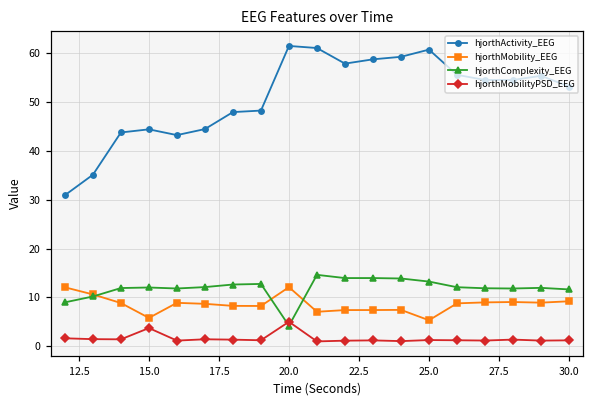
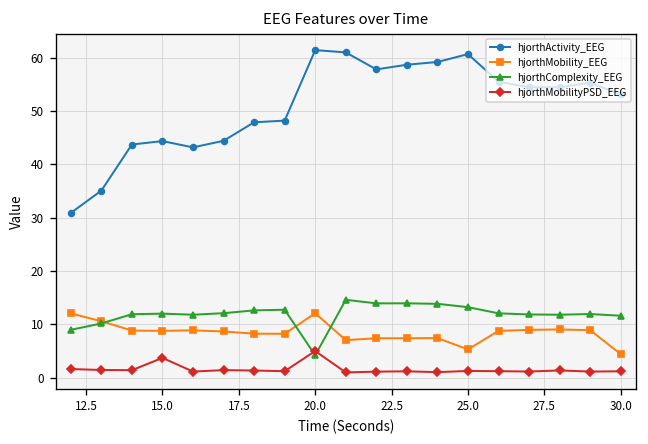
  {
    "hjorthActivity_EEG": {
      "15.0": 44,
      "20.0": 61,
      "25.0": 61
    },
    "hjorthMobility_EEG": {
-     "15.0": 6,
+     "15.0": 9,
      "20.0": 12,
      "25.0": 5,
-     "30.0": 9
+     "30.0": 4
    },
    "hjorthComplexity_EEG": {
      "15.0": 12,
      "20.0": 4,
      "25.0": 13,
      "30.0": 12
    },
    "hjorthMobilityPSD_EEG": {
      "15.0": 4,
      "20.0": 5,
      "25.0": 1,
      "30.0": 1
    }
  }
